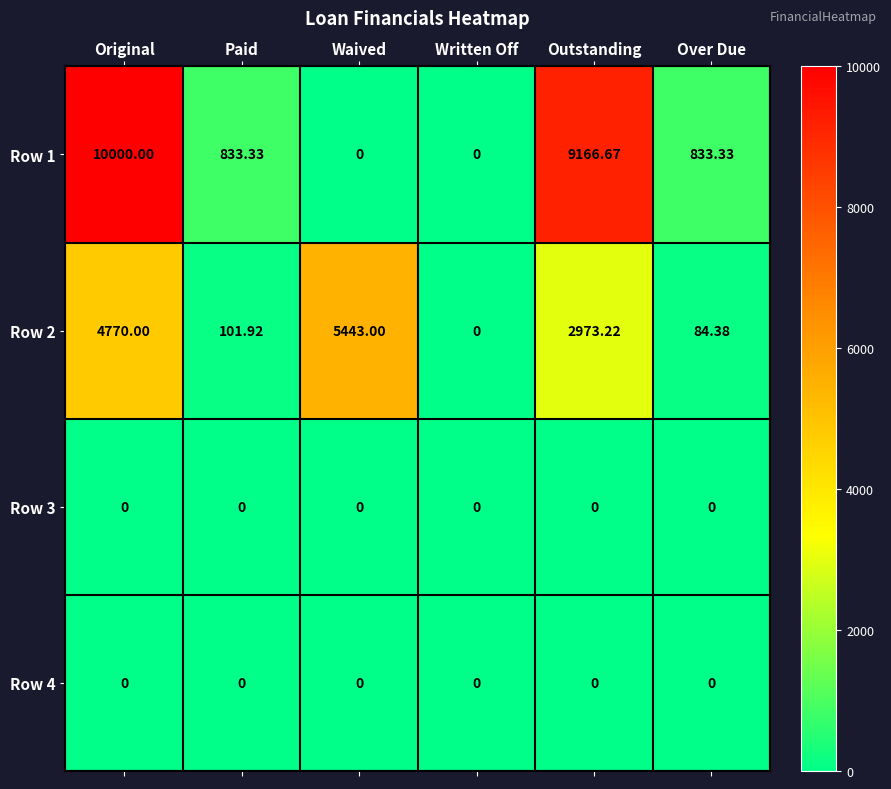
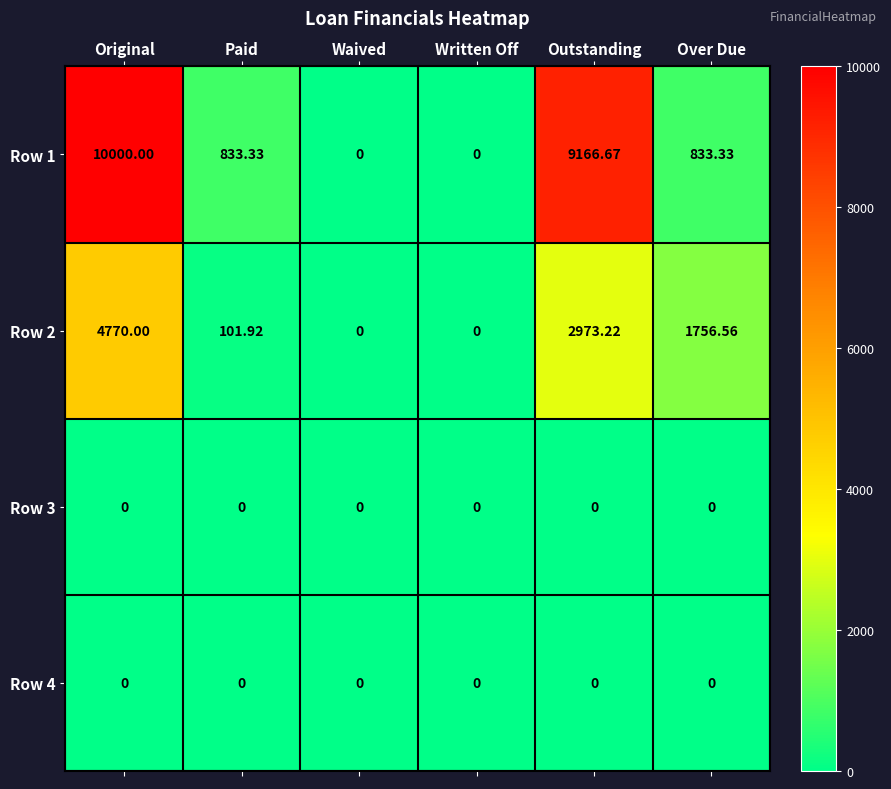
  {
    "Row 1": {
      "Original": 10000.00,
      "Paid": 833.33,
      "Waived": 0,
      "Written Off": 0,
      "Outstanding": 9166.67,
      "Over Due": 833.33
    },
    "Row 2": {
      "Original": 4770.00,
      "Paid": 101.92,
-     "Waived": 5443.00,
+     "Waived": 0,
      "Written Off": 0,
      "Outstanding": 2973.22,
-     "Over Due": 84.38
+     "Over Due": 1756.56
    },
    "Row 3": {
      "Original": 0,
      "Paid": 0,
      "Waived": 0,
      "Written Off": 0,
      "Outstanding": 0,
      "Over Due": 0
    },
    "Row 4": {
      "Original": 0,
      "Paid": 0,
      "Waived": 0,
      "Written Off": 0,
      "Outstanding": 0,
      "Over Due": 0
    }
  }
